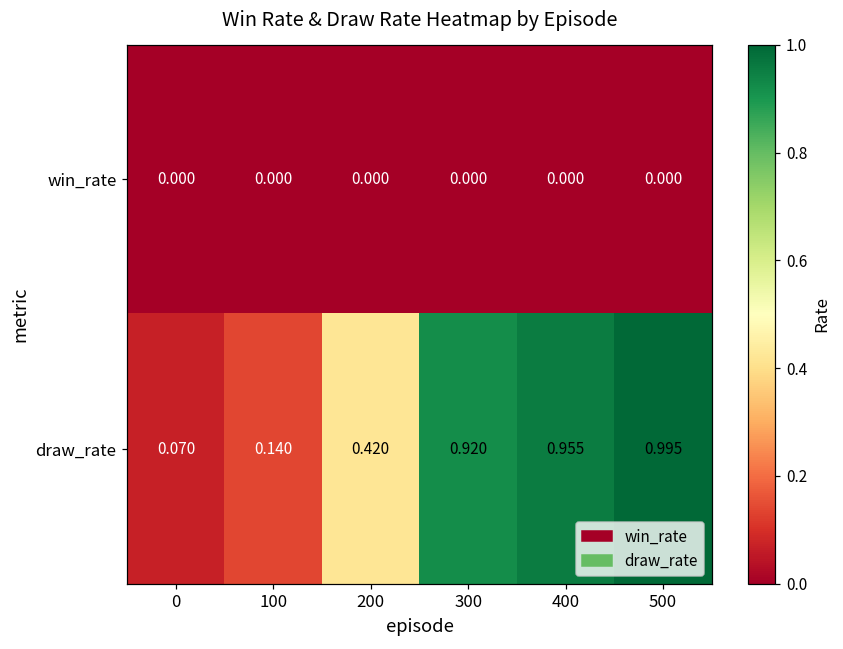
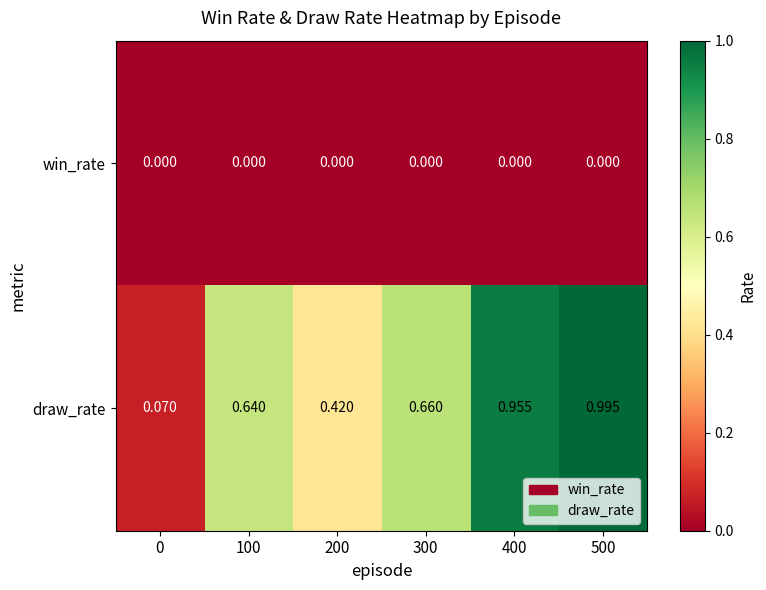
  {
    "win_rate": {
      "0": 0.000,
      "100": 0.000,
      "200": 0.000,
      "300": 0.000,
      "400": 0.000,
      "500": 0.000
    },
    "draw_rate": {
      "0": 0.070,
-     "100": 0.140,
+     "100": 0.640,
      "200": 0.420,
-     "300": 0.920,
+     "300": 0.660,
      "400": 0.955,
      "500": 0.995
    }
  }
